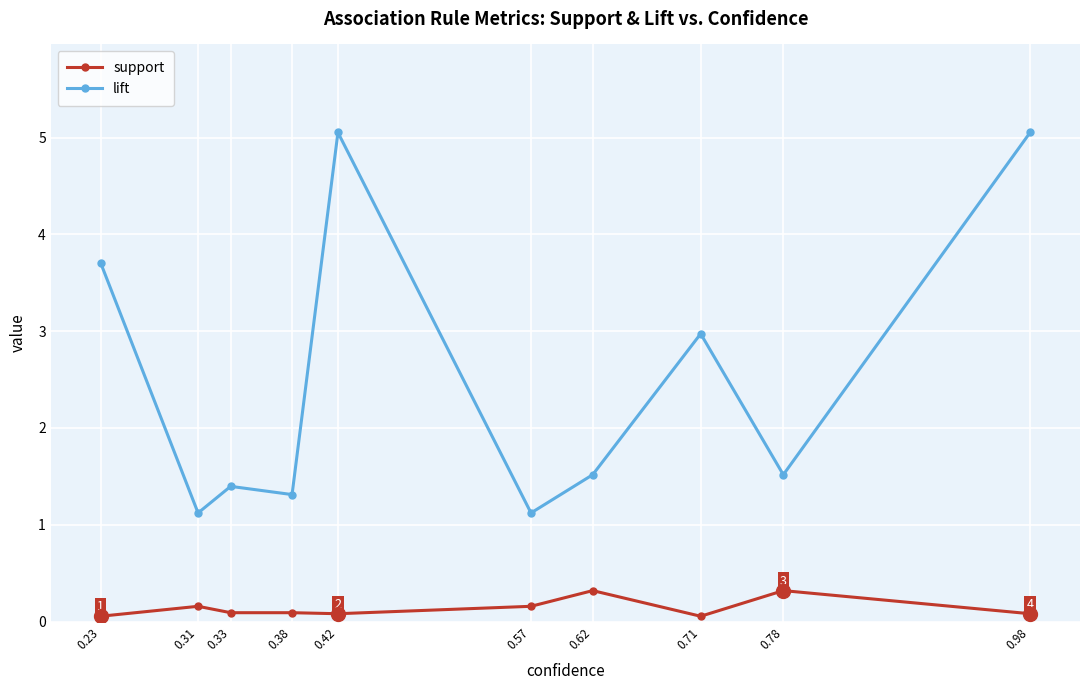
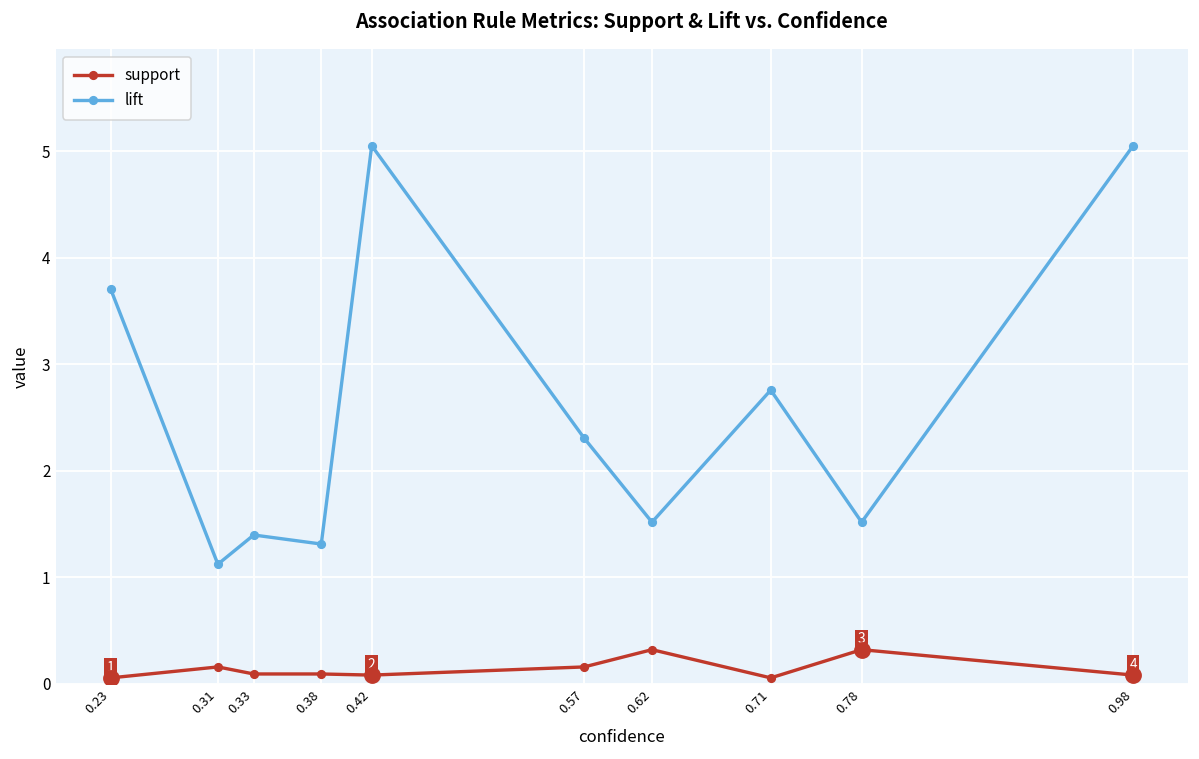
  {
    "lift": {
      "0.23": 3.7,
      "0.31": 1.1,
      "0.33": 1.4,
      "0.38": 1.3,
      "0.42": 5.1,
-     "0.57": 1.1,
+     "0.57": 2.3,
      "0.62": 1.5,
-     "0.71": 3.0,
+     "0.71": 2.8,
      "0.78": 1.5,
      "0.98": 5.1
    }
  }
